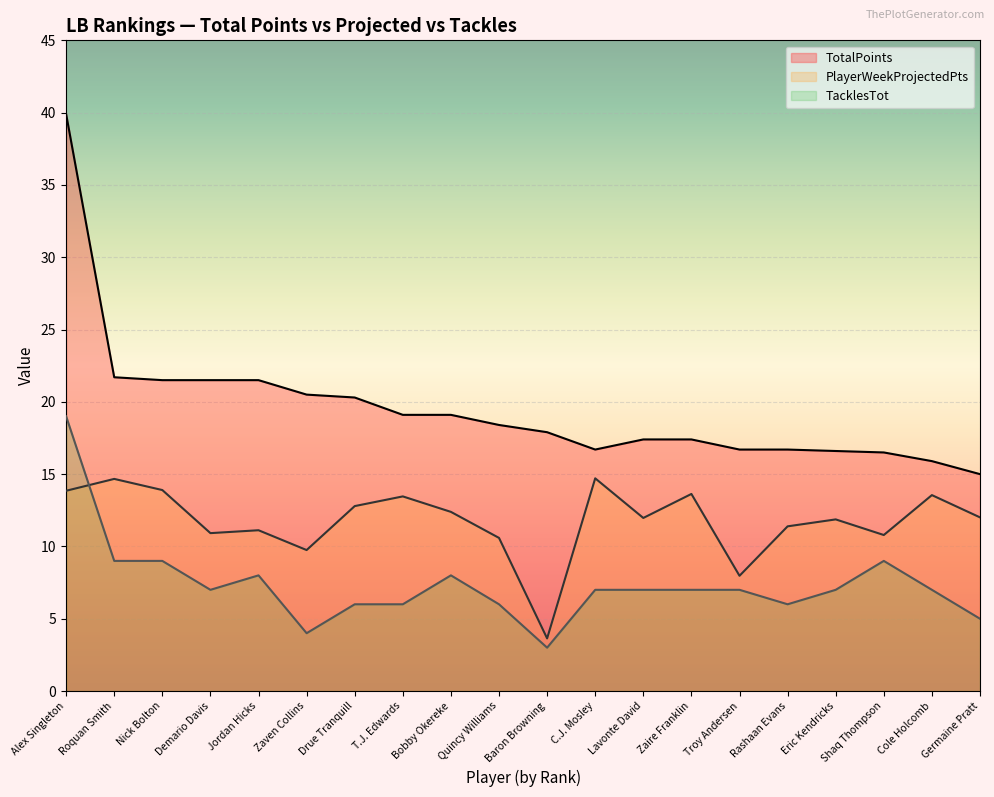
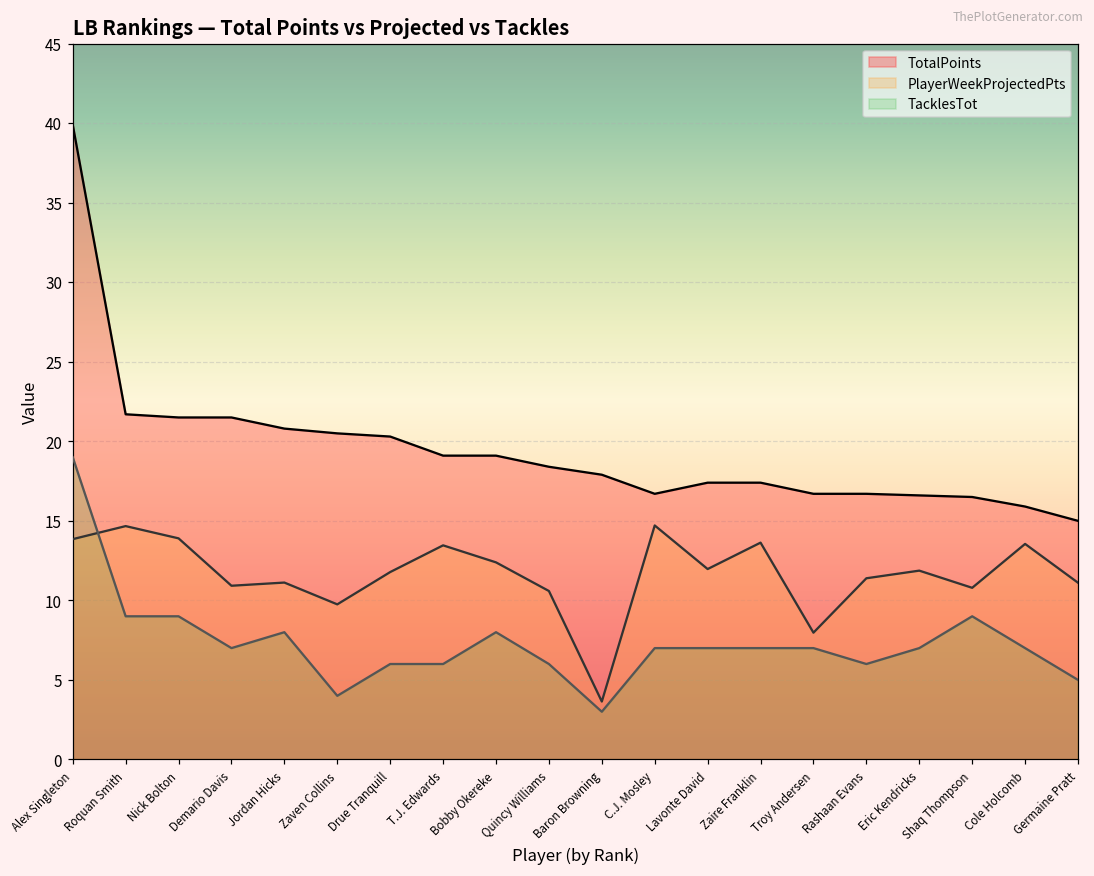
  {
    "TotalPoints": {
      "Alex Singleton": 39.9,
      "Roquan Smith": 21.7,
      "Nick Bolton": 21.5,
      "Demario Davis": 21.5,
-     "Jordan Hicks": 21.5,
+     "Jordan Hicks": 20.8,
      "Zaven Collins": 20.5,
      "Drue Tranquill": 20.3,
      "T.J. Edwards": 19.1,
      "Bobby Okereke": 19.1,
      "Quincy Williams": 18.4,
      "Baron Browning": 17.9,
      "C.J. Mosley": 16.7,
      "Lavonte David": 17.4,
      "Zaire Franklin": 17.4,
      "Troy Andersen": 16.7,
      "Rashaan Evans": 16.7,
      "Eric Kendricks": 16.6,
      "Shaq Thompson": 16.5,
      "Cole Holcomb": 15.9,
      "Germaine Pratt": 15.0
    },
    "PlayerWeekProjectedPts": {
      "Alex Singleton": 13.9,
      "Roquan Smith": 14.7,
      "Nick Bolton": 13.9,
      "Demario Davis": 10.9,
      "Jordan Hicks": 11.1,
      "Zaven Collins": 9.8,
-     "Drue Tranquill": 12.8,
+     "Drue Tranquill": 11.8,
      "T.J. Edwards": 13.5,
      "Bobby Okereke": 12.4,
      "Quincy Williams": 10.6,
      "Baron Browning": 3.6,
      "C.J. Mosley": 14.7,
      "Lavonte David": 12.0,
      "Zaire Franklin": 13.6,
      "Troy Andersen": 8.0,
      "Rashaan Evans": 11.4,
      "Eric Kendricks": 11.9,
      "Shaq Thompson": 10.8,
      "Cole Holcomb": 13.6,
-     "Germaine Pratt": 12.0
+     "Germaine Pratt": 11.1
    },
    "TacklesTot": {
      "Alex Singleton": 19.0,
      "Roquan Smith": 9.0,
      "Nick Bolton": 9.0,
      "Demario Davis": 7.0,
      "Jordan Hicks": 8.0,
      "Zaven Collins": 4.0,
      "Drue Tranquill": 6.0,
      "T.J. Edwards": 6.0,
      "Bobby Okereke": 8.0,
      "Quincy Williams": 6.0,
      "Baron Browning": 3.0,
      "C.J. Mosley": 7.0,
      "Lavonte David": 7.0,
      "Zaire Franklin": 7.0,
      "Troy Andersen": 7.0,
      "Rashaan Evans": 6.0,
      "Eric Kendricks": 7.0,
      "Shaq Thompson": 9.0,
      "Cole Holcomb": 7.0,
      "Germaine Pratt": 5.0
    }
  }
